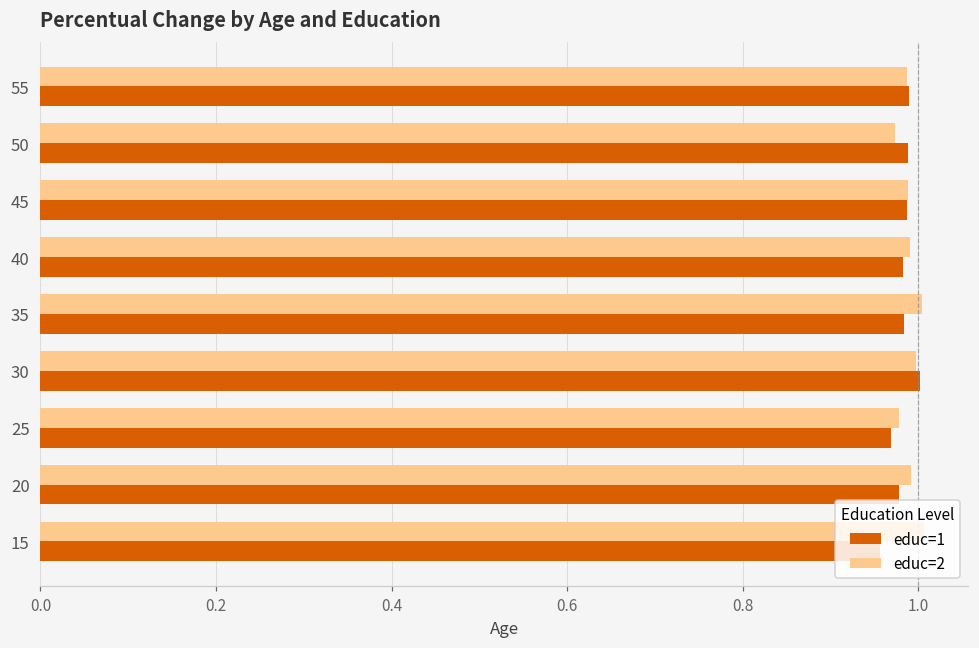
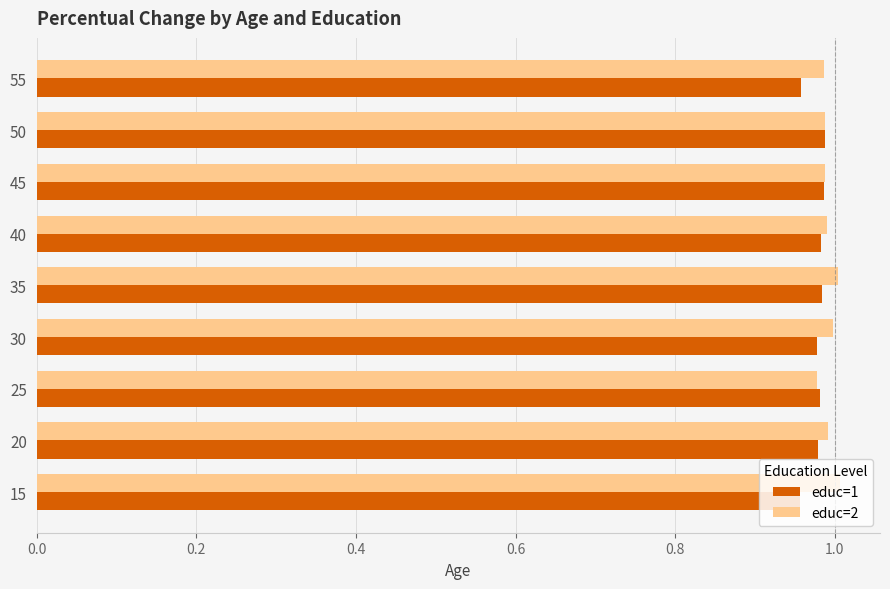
  {
    "educ=1": {
-     "55": 0.99,
+     "55": 0.96,
      "50": 0.99,
      "45": 0.99,
      "40": 0.98,
      "35": 0.98,
-     "30": 1.00,
-     "25": 0.97,
+     "30": 0.98,
+     "25": 0.98,
      "20": 0.98
    },
    "educ=2": {
      "55": 0.99,
-     "50": 0.97,
+     "50": 0.99,
      "45": 0.99,
      "40": 0.99,
      "35": 1.00,
      "30": 1.00,
      "25": 0.98,
      "20": 0.99
    }
  }
